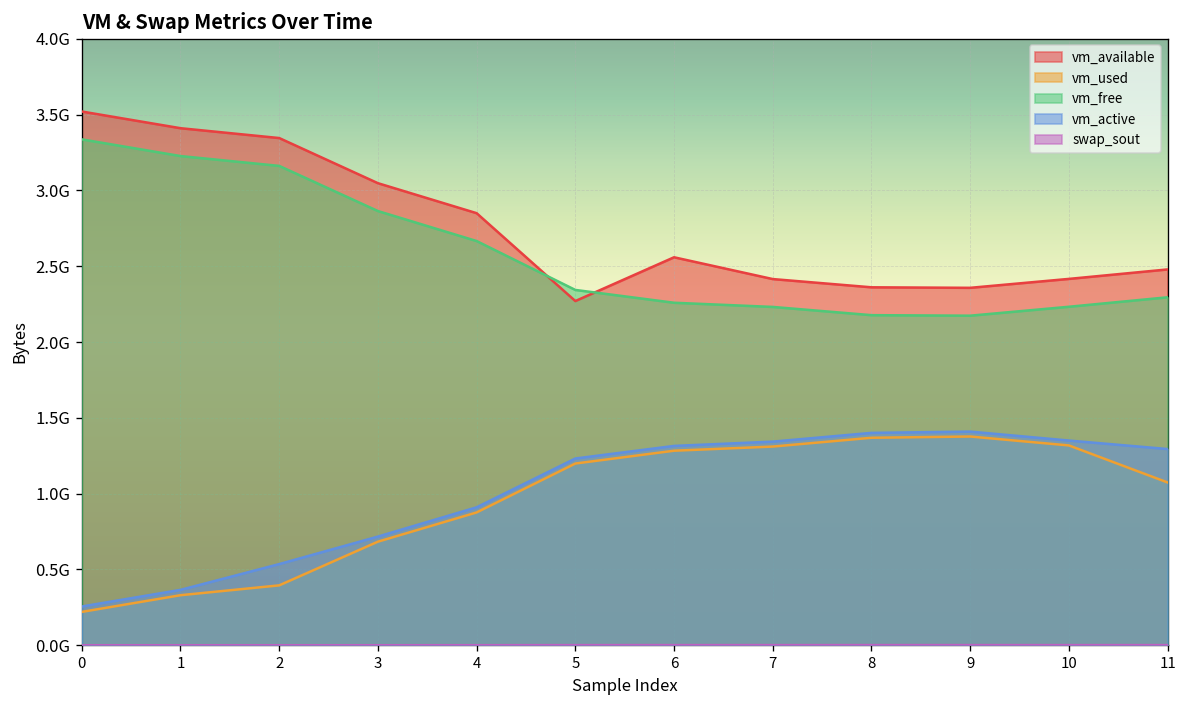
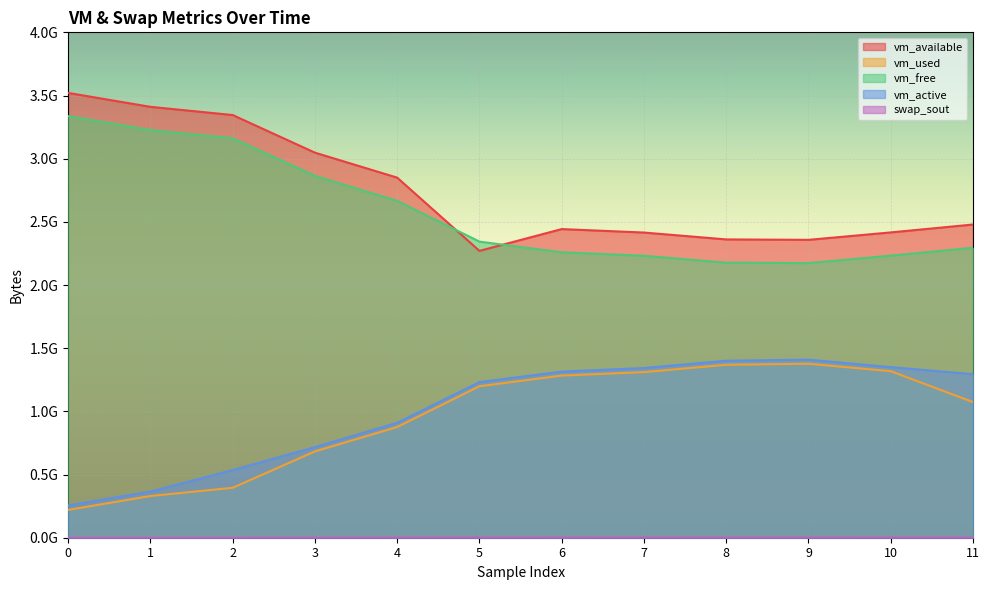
  {
    "vm_available": {
      "0": 3520000000,
      "1": 3410000000,
      "2": 3350000000,
      "3": 3050000000,
      "4": 2850000000,
      "5": 2270000000,
-     "6": 2560000000,
+     "6": 2440000000,
      "7": 2420000000,
      "8": 2360000000,
      "9": 2360000000,
      "10": 2420000000,
      "11": 2480000000
    },
    "vm_used": {
      "0": 220000000,
      "1": 330000000,
      "2": 400000000,
      "3": 680000000,
      "4": 880000000,
      "5": 1200000000,
      "6": 1280000000,
      "7": 1310000000,
      "8": 1370000000,
      "9": 1380000000,
      "10": 1320000000,
      "11": 1070000000
    },
    "vm_free": {
      "0": 3340000000,
      "1": 3230000000,
      "2": 3160000000,
      "3": 2860000000,
      "4": 2670000000,
      "5": 2340000000,
      "6": 2260000000,
      "7": 2230000000,
      "8": 2180000000,
      "9": 2170000000,
      "10": 2230000000,
      "11": 2300000000
    },
    "vm_active": {
      "0": 260000000,
      "1": 370000000,
      "2": 540000000,
      "3": 720000000,
      "4": 910000000,
      "5": 1230000000,
      "6": 1310000000,
      "7": 1340000000,
      "8": 1400000000,
      "9": 1410000000,
      "10": 1350000000,
      "11": 1290000000
    },
    "swap_sout": {
      "0": 0,
      "1": 0,
      "2": 0,
      "3": 0,
      "4": 0,
      "5": 0,
      "6": 0,
      "7": 0,
      "8": 0,
      "9": 0,
      "10": 0,
      "11": 0
    }
  }
